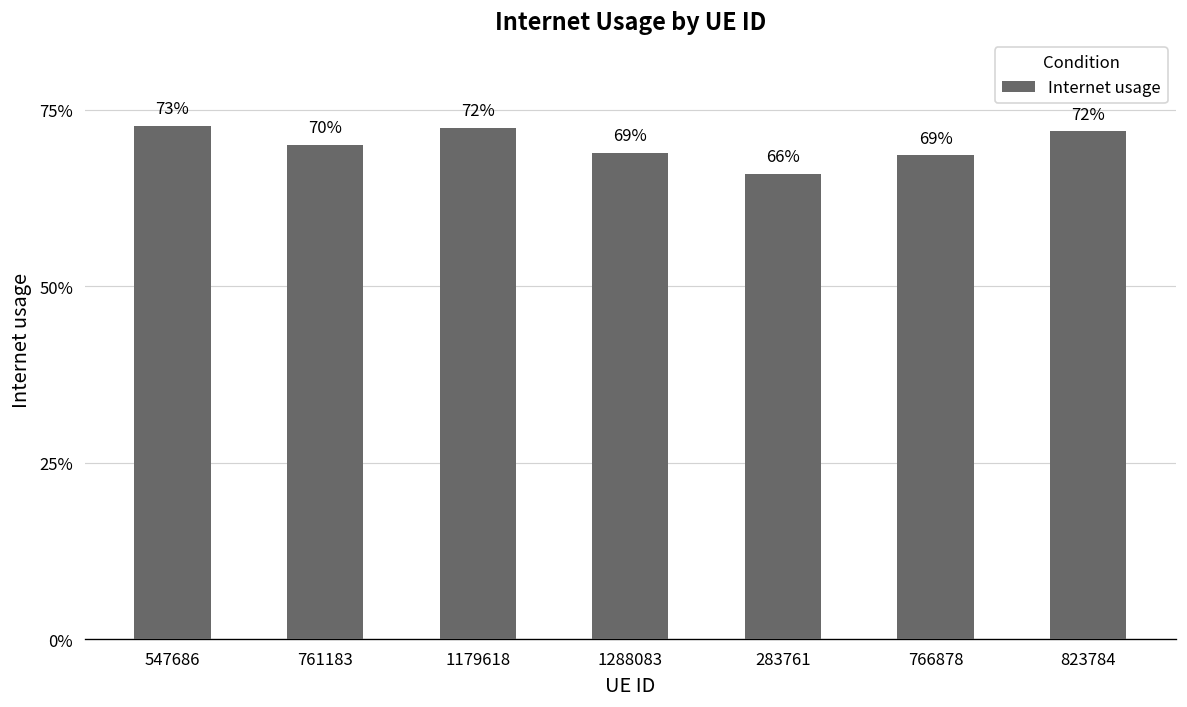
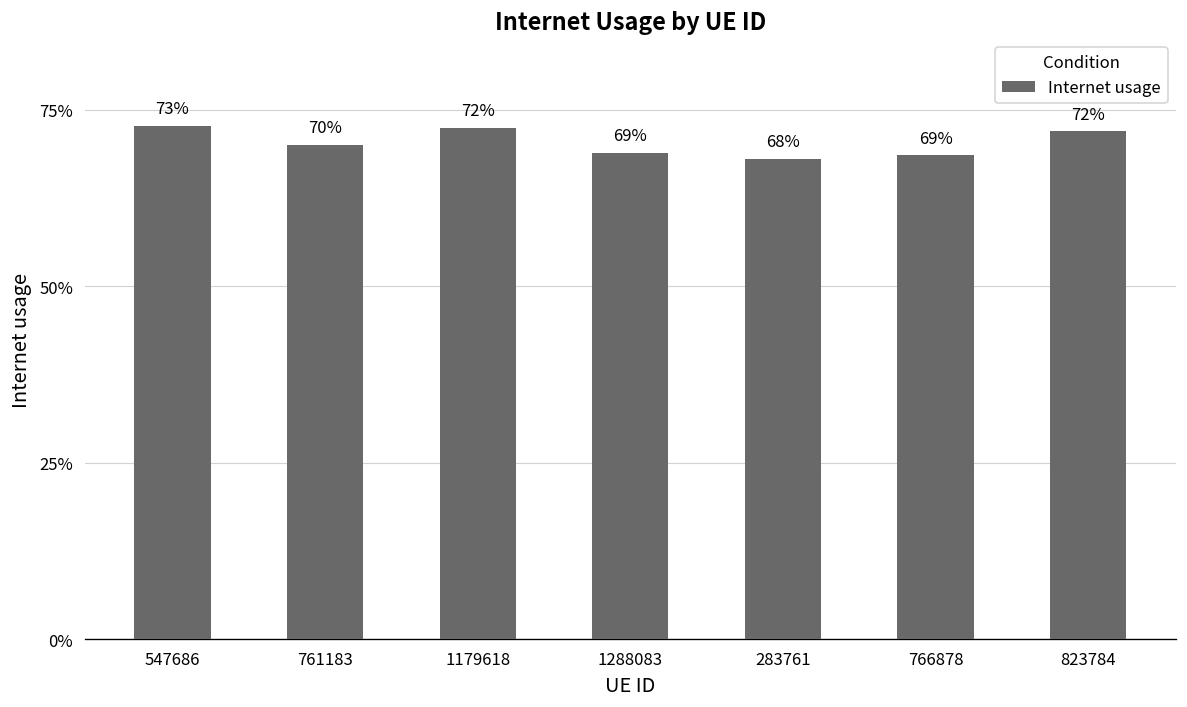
  {
    "547686": "73%",
    "761183": "70%",
    "1179618": "72%",
    "1288083": "69%",
-   "283761": "66%",
+   "283761": "68%",
    "766878": "69%",
    "823784": "72%"
  }
